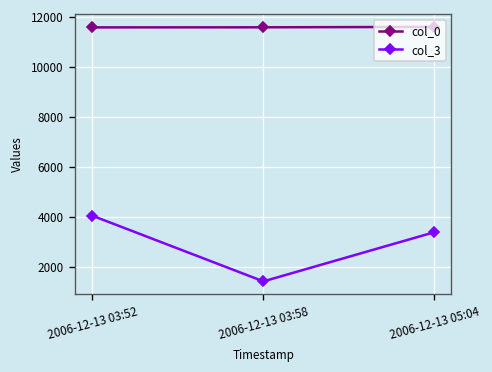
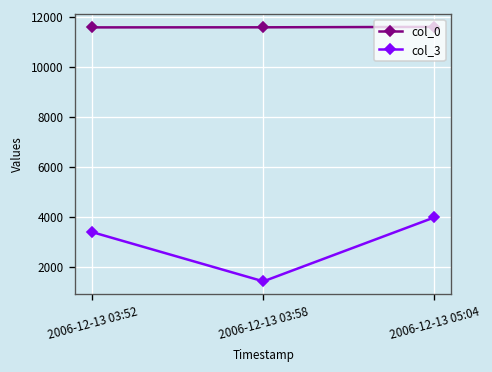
  {
    "col_0": {
      "2006-12-13 03:52": 11600,
      "2006-12-13 03:58": 11600
    },
    "col_3": {
-     "2006-12-13 03:52": 4000,
+     "2006-12-13 03:52": 3400,
      "2006-12-13 03:58": 1400,
-     "2006-12-13 05:04": 3400
+     "2006-12-13 05:04": 4000
    }
  }
